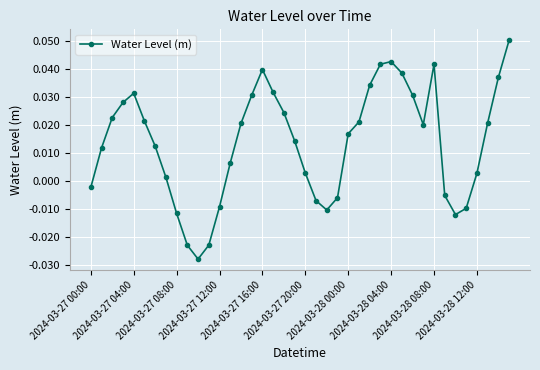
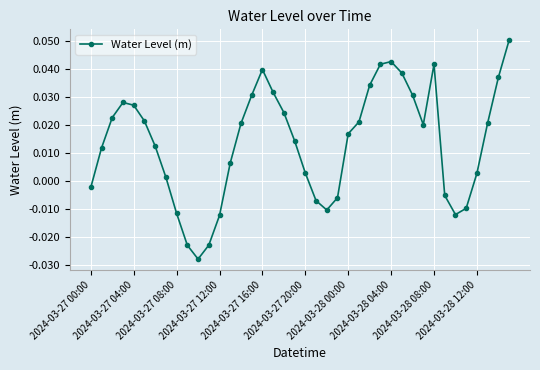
  {
    "2024-03-27 00:00": -0.002,
-   "2024-03-27 04:00": 0.031,
+   "2024-03-27 04:00": 0.027,
    "2024-03-27 08:00": -0.012,
-   "2024-03-27 12:00": -0.009,
+   "2024-03-27 12:00": -0.012,
    "2024-03-27 16:00": 0.040,
    "2024-03-27 20:00": 0.003,
    "2024-03-28 00:00": 0.017,
    "2024-03-28 04:00": 0.043,
    "2024-03-28 08:00": 0.042,
    "2024-03-28 12:00": 0.003
  }
